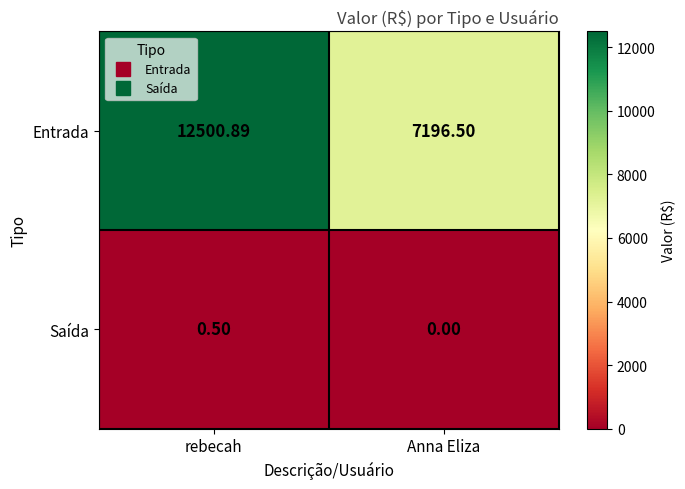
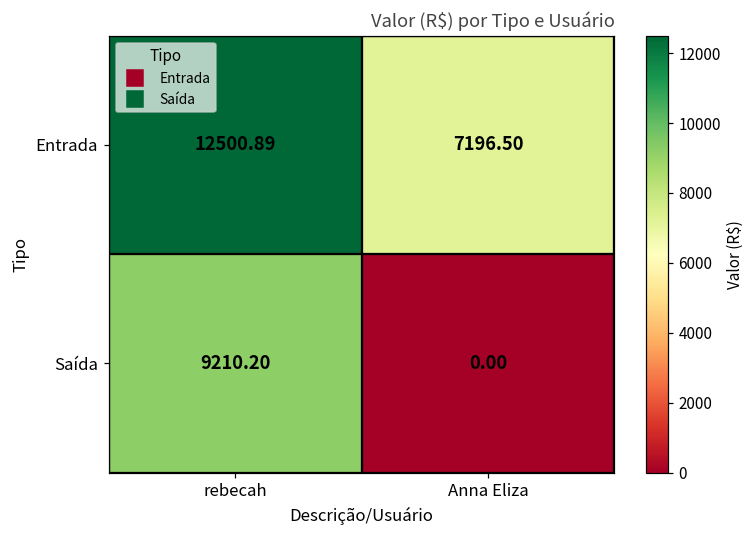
  {
    "Entrada": {
      "rebecah": 12500.89,
      "Anna Eliza": 7196.50
    },
    "Saída": {
-     "rebecah": 0.50,
+     "rebecah": 9210.20,
      "Anna Eliza": 0.00
    }
  }
